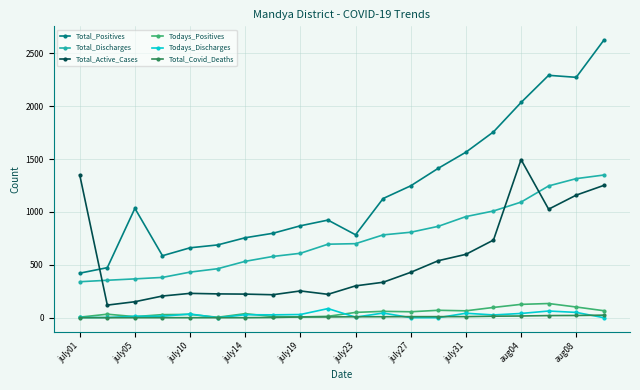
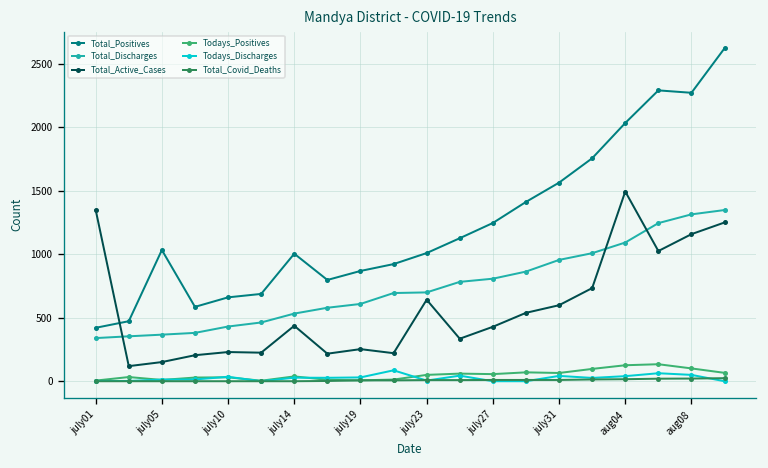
  {
    "Total_Positives": {
      "july01": 420,
      "july05": 1030,
      "july10": 660,
-     "july14": 760,
+     "july14": 1010,
      "july19": 870,
-     "july23": 780,
+     "july23": 1010,
      "july27": 1250,
      "july31": 1570,
      "aug04": 2040,
      "aug08": 2270
    },
    "Total_Active_Cases": {
      "july01": 1350,
      "july05": 150,
      "july10": 230,
-     "july14": 220,
+     "july14": 440,
      "july19": 250,
-     "july23": 300,
+     "july23": 640,
      "july27": 430,
      "july31": 600,
      "aug04": 1500,
      "aug08": 1160
    }
  }
